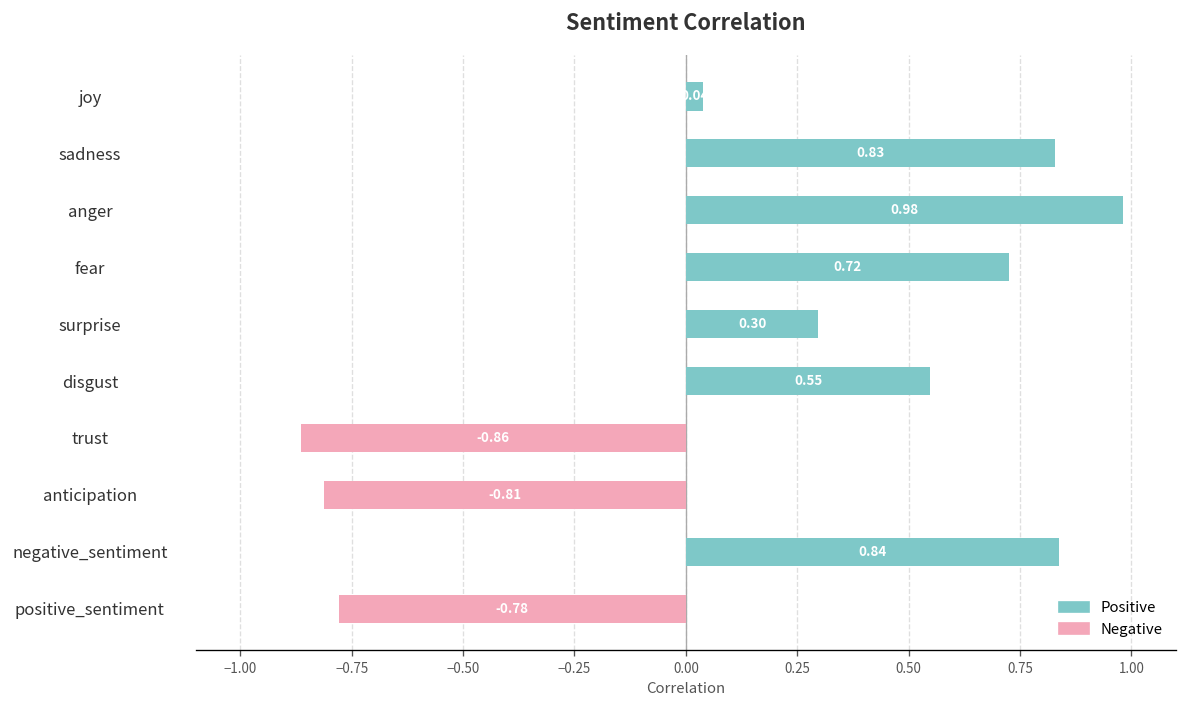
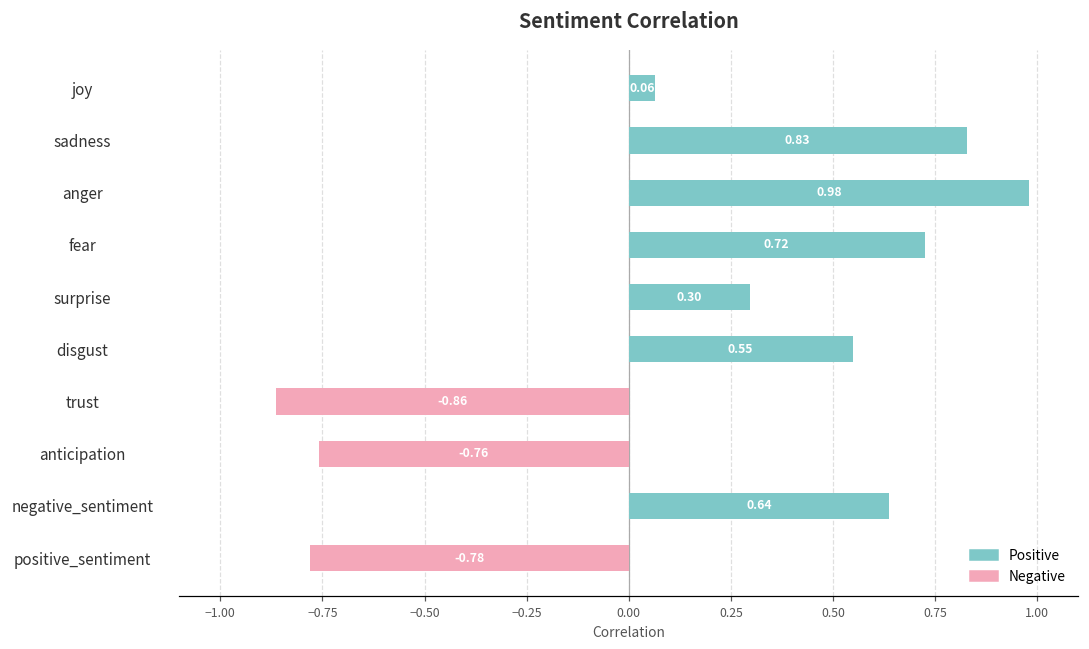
  {
    "Positive": {
-     "joy": 0.04,
+     "joy": 0.06,
      "sadness": 0.83,
      "anger": 0.98,
      "fear": 0.72,
      "surprise": 0.30,
      "disgust": 0.55,
-     "negative_sentiment": 0.84
+     "negative_sentiment": 0.64
    },
    "Negative": {
      "trust": -0.86,
-     "anticipation": -0.81,
+     "anticipation": -0.76,
      "positive_sentiment": -0.78
    }
  }
